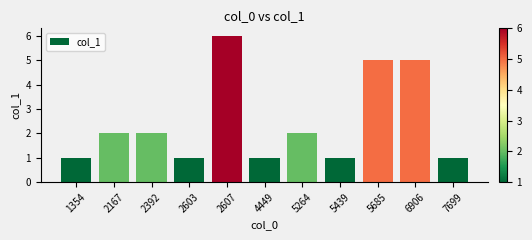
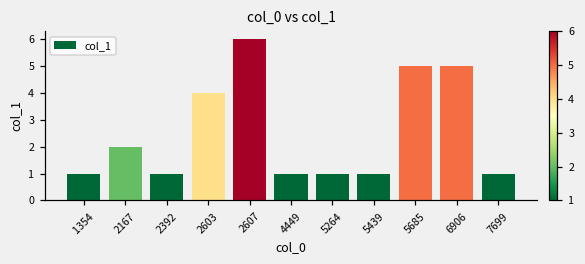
  {
    "1354": 1,
    "2167": 2,
-   "2392": 2,
-   "2603": 1,
+   "2392": 1,
+   "2603": 4,
    "2607": 6,
    "4449": 1,
-   "5264": 2,
+   "5264": 1,
    "5439": 1,
    "5685": 5,
    "6906": 5,
    "7699": 1
  }
